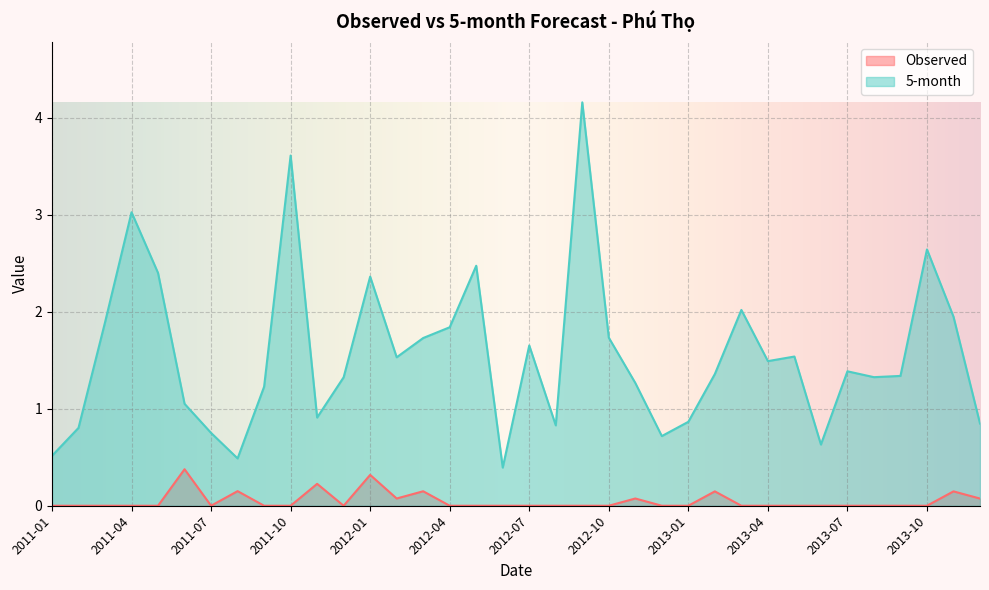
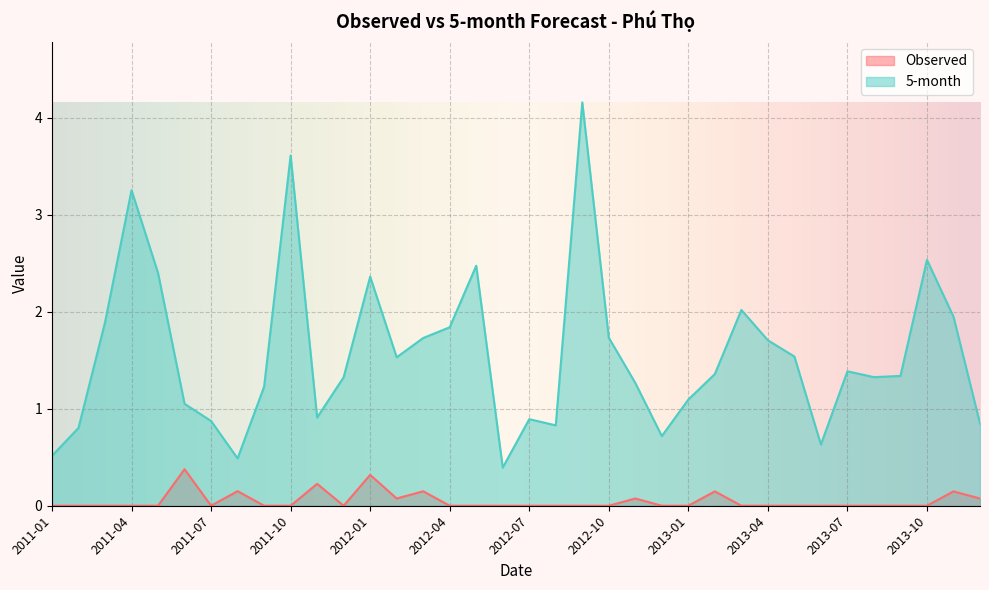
  {
    "Observed": {
      "2011-01": 0.0,
      "2011-04": 0.0,
      "2011-07": 0.0,
      "2011-10": 0.0,
      "2012-01": 0.3,
      "2012-04": 0.0,
      "2012-07": 0.0,
      "2012-10": 0.0,
      "2013-01": 0.0,
      "2013-04": 0.0,
      "2013-07": 0.0,
      "2013-10": 0.0
    },
    "5-month": {
      "2011-01": 0.5,
-     "2011-04": 3.0,
-     "2011-07": 0.8,
+     "2011-04": 3.3,
+     "2011-07": 0.9,
      "2011-10": 3.6,
      "2012-01": 2.4,
      "2012-04": 1.8,
-     "2012-07": 1.7,
+     "2012-07": 0.9,
      "2012-10": 1.7,
-     "2013-01": 0.9,
-     "2013-04": 1.5,
+     "2013-01": 1.1,
+     "2013-04": 1.7,
      "2013-07": 1.4,
-     "2013-10": 2.6
+     "2013-10": 2.5
    }
  }
